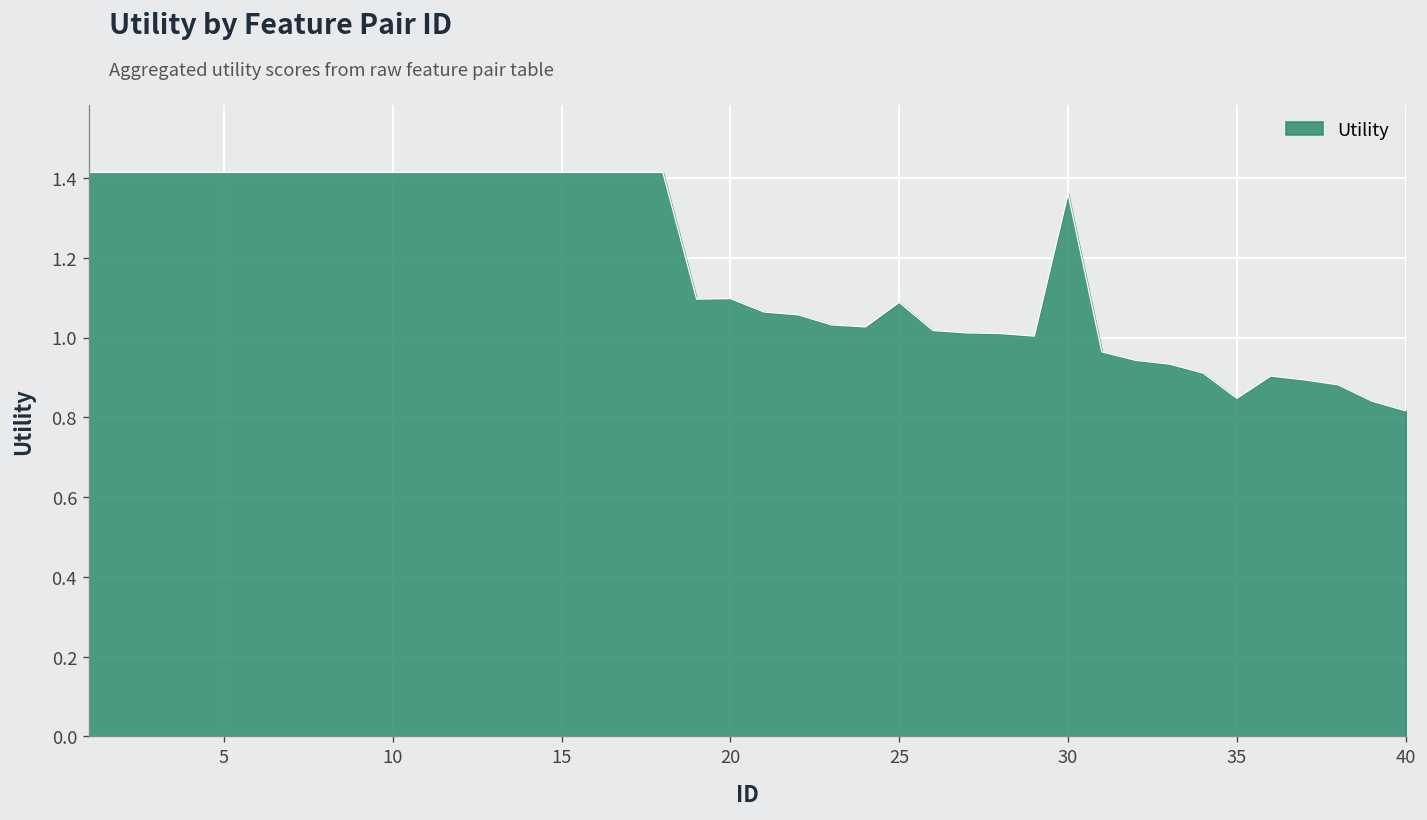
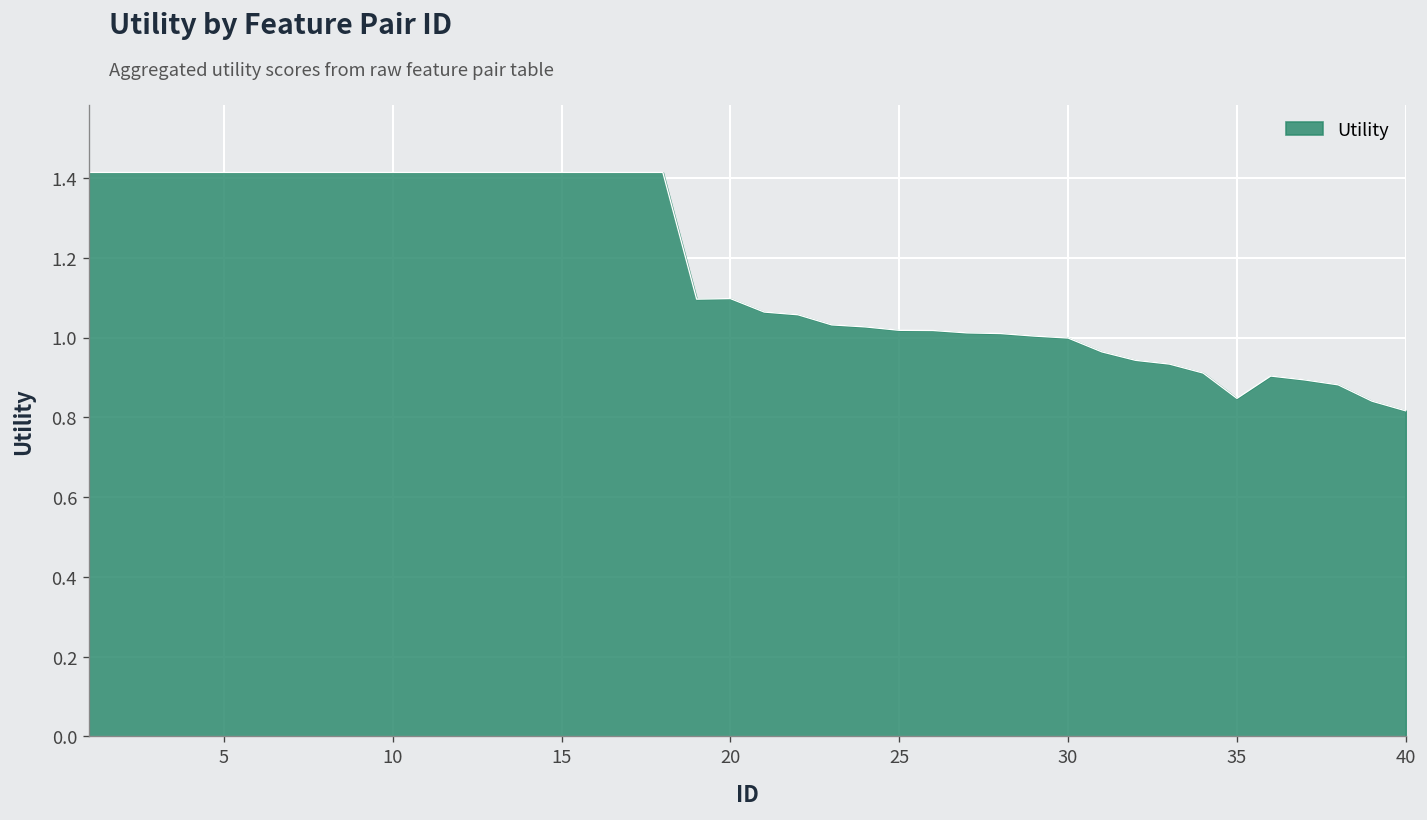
  {
    "5": 1.41,
    "10": 1.41,
    "15": 1.41,
    "20": 1.10,
-   "25": 1.09,
-   "30": 1.36,
+   "25": 1.02,
+   "30": 1.00,
    "35": 0.85,
    "40": 0.82
  }
